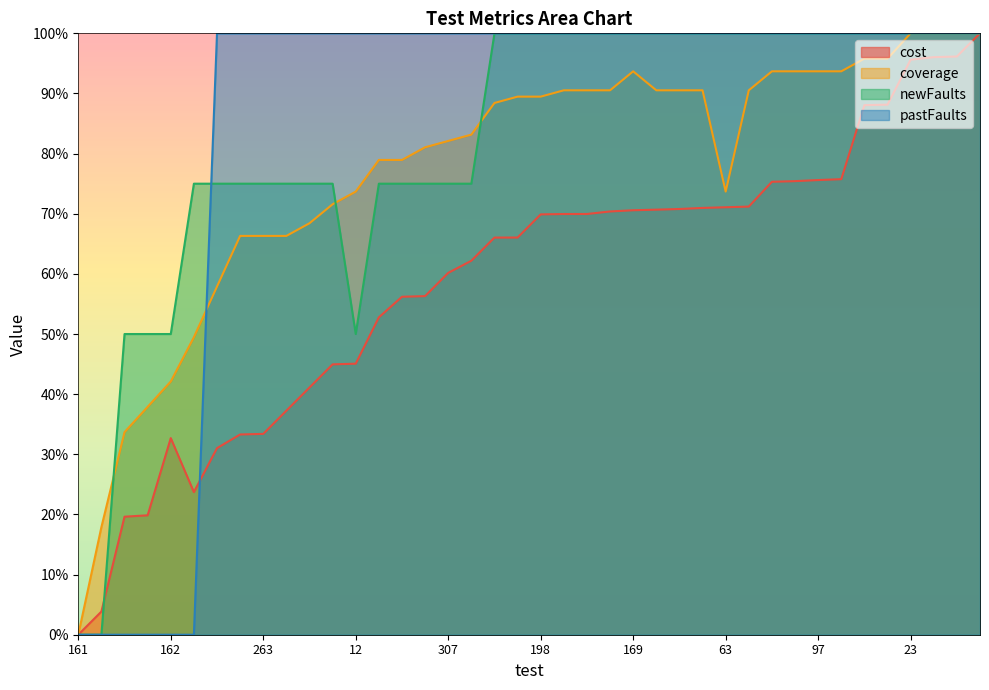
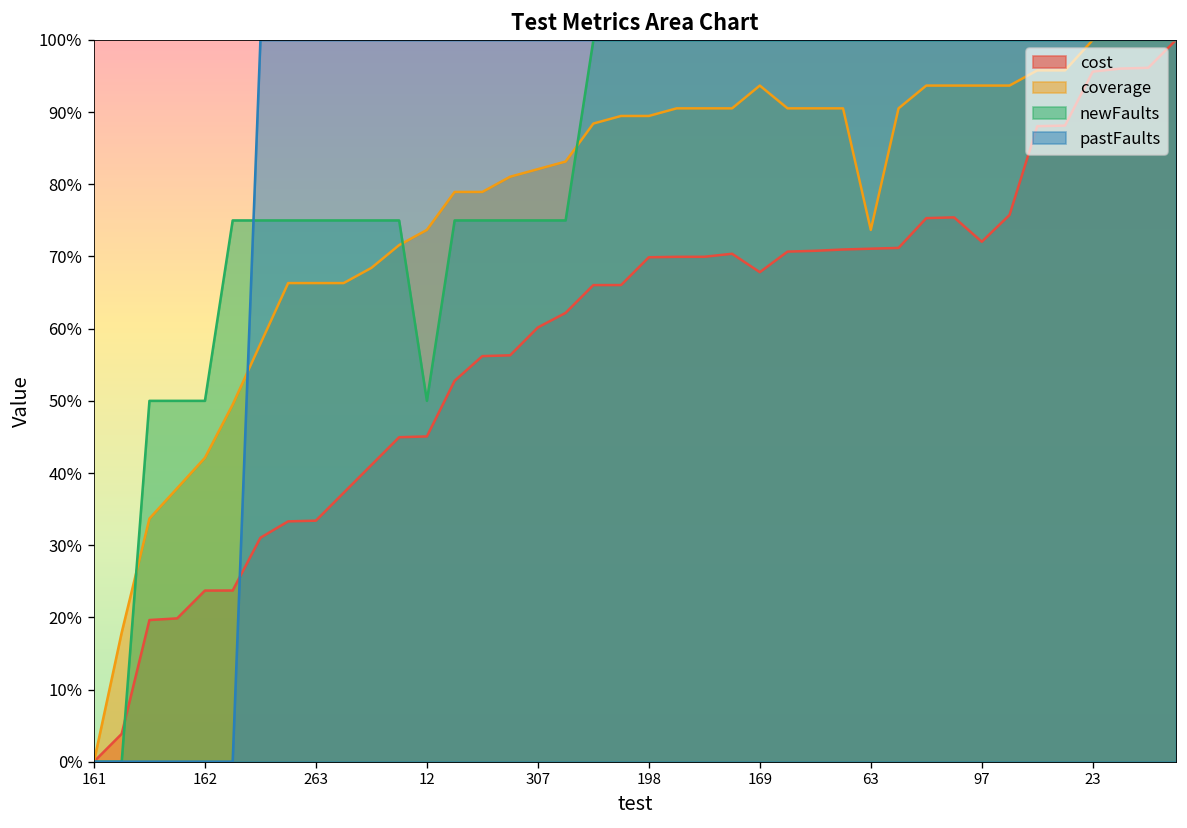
  {
    "cost": {
-     "162": "33%",
+     "162": "24%",
      "263": "33%",
      "12": "45%",
      "307": "60%",
      "198": "70%",
-     "169": "71%",
+     "169": "68%",
      "63": "71%",
-     "97": "76%"
+     "97": "72%"
    },
    "coverage": {
      "162": "42%",
      "263": "66%",
      "12": "74%",
      "307": "82%",
      "198": "89%",
      "169": "94%",
      "63": "74%",
      "97": "94%"
    },
    "newFaults": {
      "162": "50%",
      "263": "75%",
      "12": "50%",
      "307": "75%"
    },
    "pastFaults": {
      "162": "0%",
      "263": "100%",
      "12": "100%",
      "307": "100%"
    }
  }
